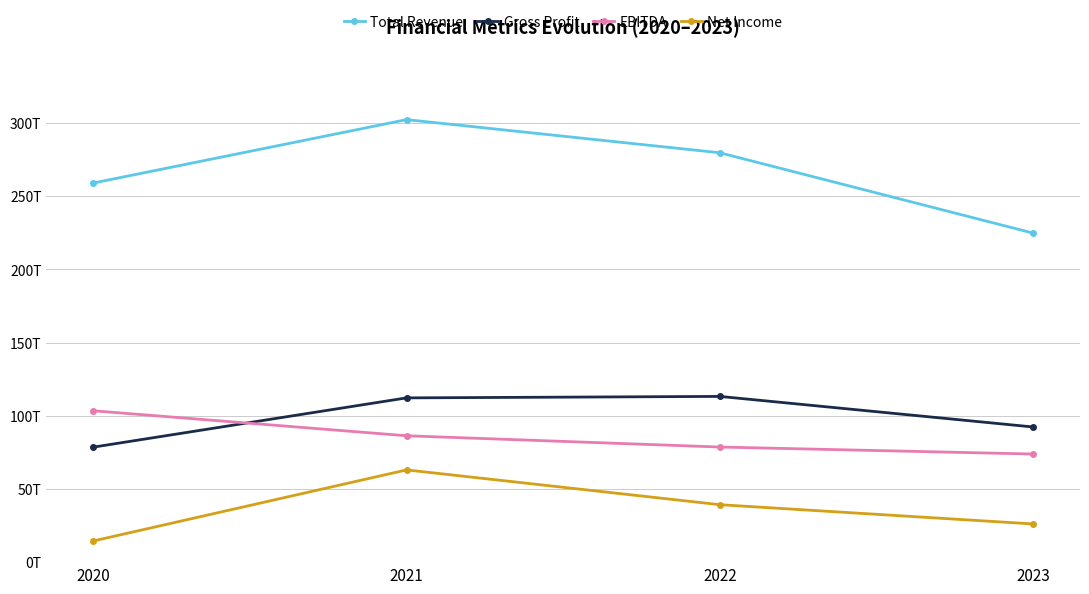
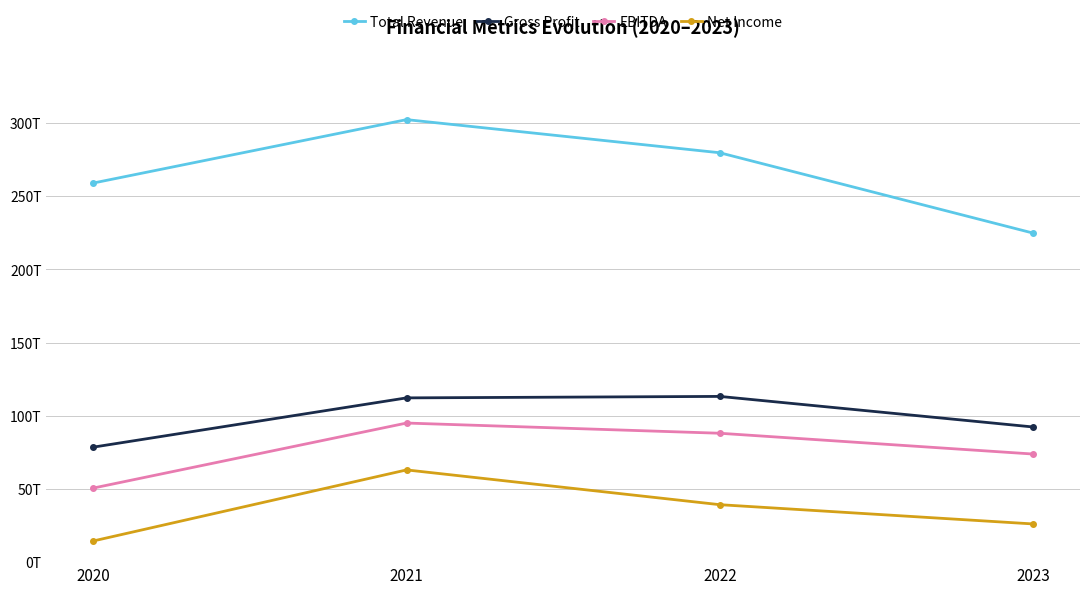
  {
    "Total Revenue": {
      "2020": "259T",
      "2021": "302T",
      "2022": "280T",
      "2023": "225T"
    },
    "Gross Profit": {
      "2020": "79T",
      "2021": "112T",
      "2022": "113T",
      "2023": "92T"
    },
    "EBITDA": {
-     "2020": "103T",
-     "2021": "86T",
-     "2022": "79T",
+     "2020": "51T",
+     "2021": "95T",
+     "2022": "88T",
      "2023": "74T"
    },
    "Net Income": {
      "2020": "14T",
      "2021": "63T",
      "2022": "39T",
      "2023": "26T"
    }
  }
